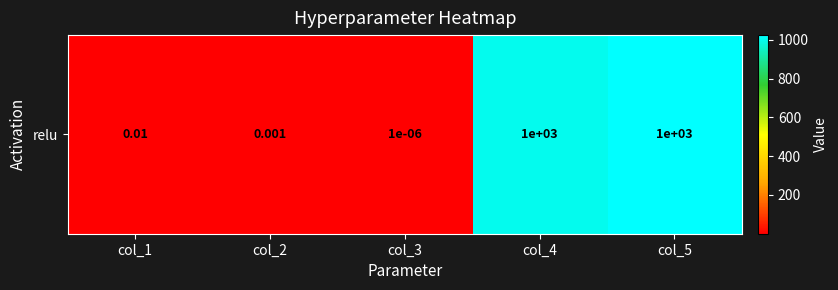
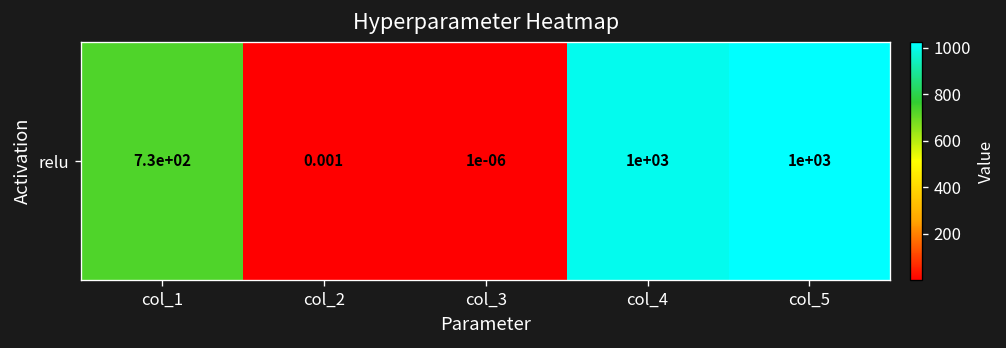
  {
    "relu": {
-     "col_1": "0.01",
+     "col_1": "7.3e+02",
      "col_2": "0.001",
      "col_3": "1e-06",
      "col_4": "1e+03",
      "col_5": "1e+03"
    }
  }
